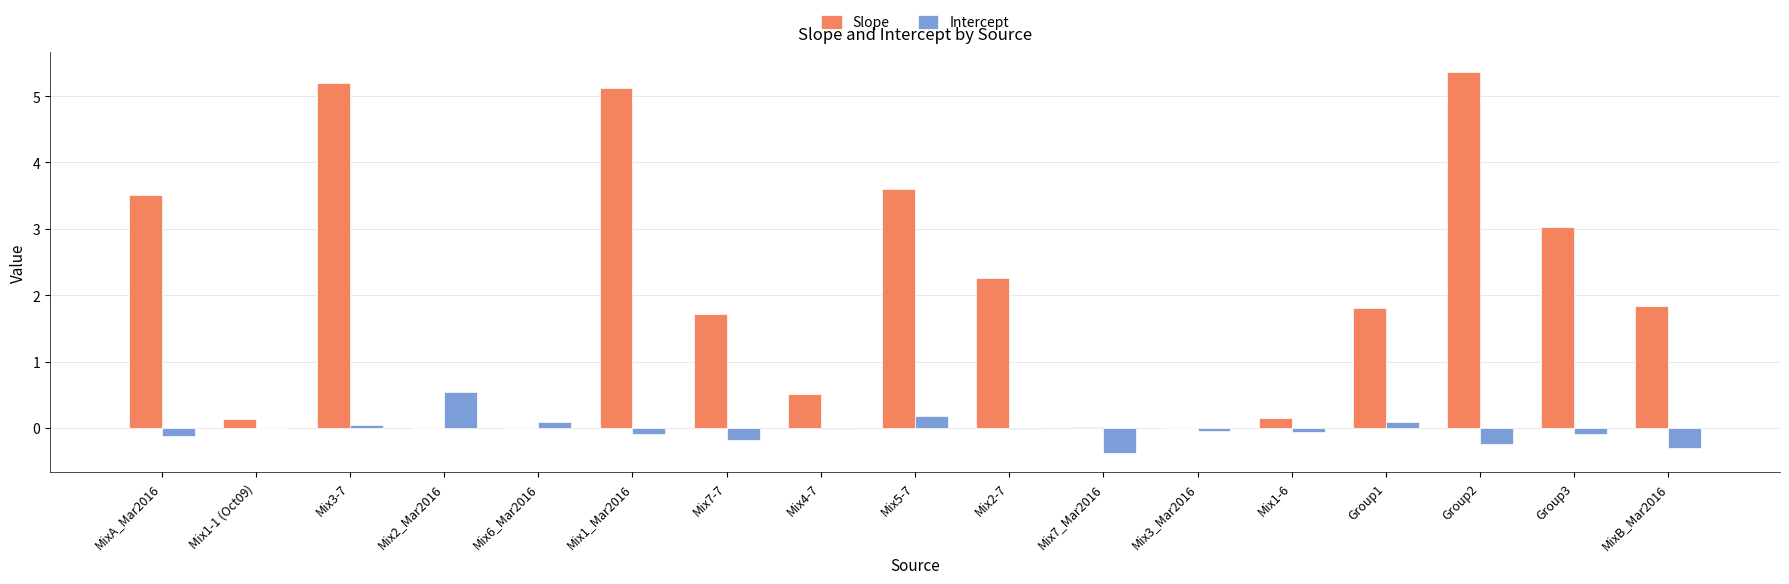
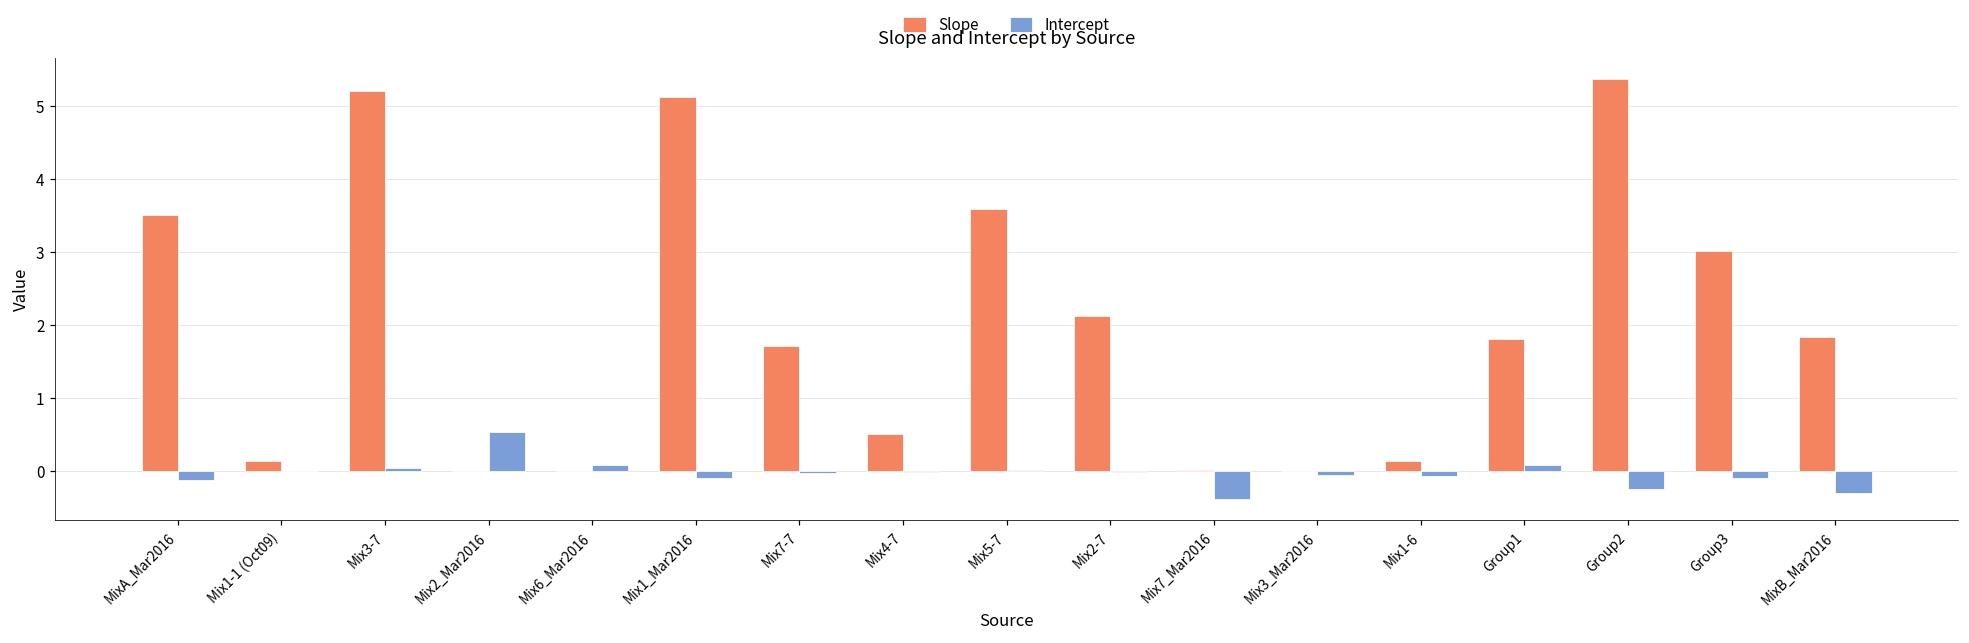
  {
    "Slope": {
      "MixA_Mar2016": 3.5,
      "Mix1-1 (Oct09)": 0.1,
      "Mix3-7": 5.2,
      "Mix1_Mar2016": 5.1,
      "Mix7-7": 1.7,
      "Mix4-7": 0.5,
      "Mix5-7": 3.6,
-     "Mix2-7": 2.3,
+     "Mix2-7": 2.1,
      "Mix1-6": 0.1,
      "Group1": 1.8,
      "Group2": 5.4,
      "Group3": 3.0,
      "MixB_Mar2016": 1.8
    },
    "Intercept": {
      "MixA_Mar2016": -0.1,
      "Mix3-7": 0.0,
      "Mix2_Mar2016": 0.5,
      "Mix6_Mar2016": 0.1,
      "Mix1_Mar2016": -0.1,
-     "Mix7-7": -0.2,
-     "Mix5-7": 0.2,
+     "Mix7-7": 0.0,
+     "Mix5-7": 0.0,
      "Mix7_Mar2016": -0.4,
      "Mix3_Mar2016": -0.1,
      "Mix1-6": -0.1,
      "Group1": 0.1,
      "Group2": -0.2,
      "Group3": -0.1,
      "MixB_Mar2016": -0.3
    }
  }
